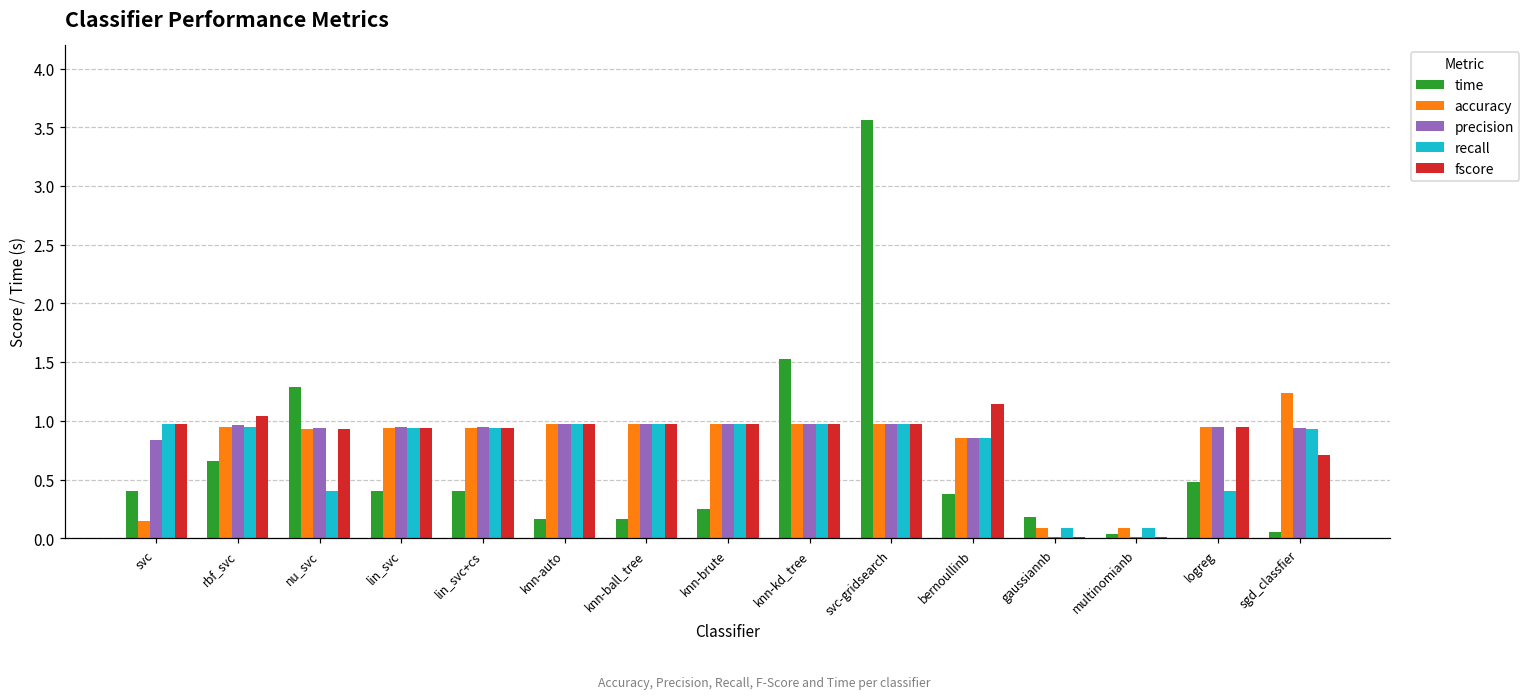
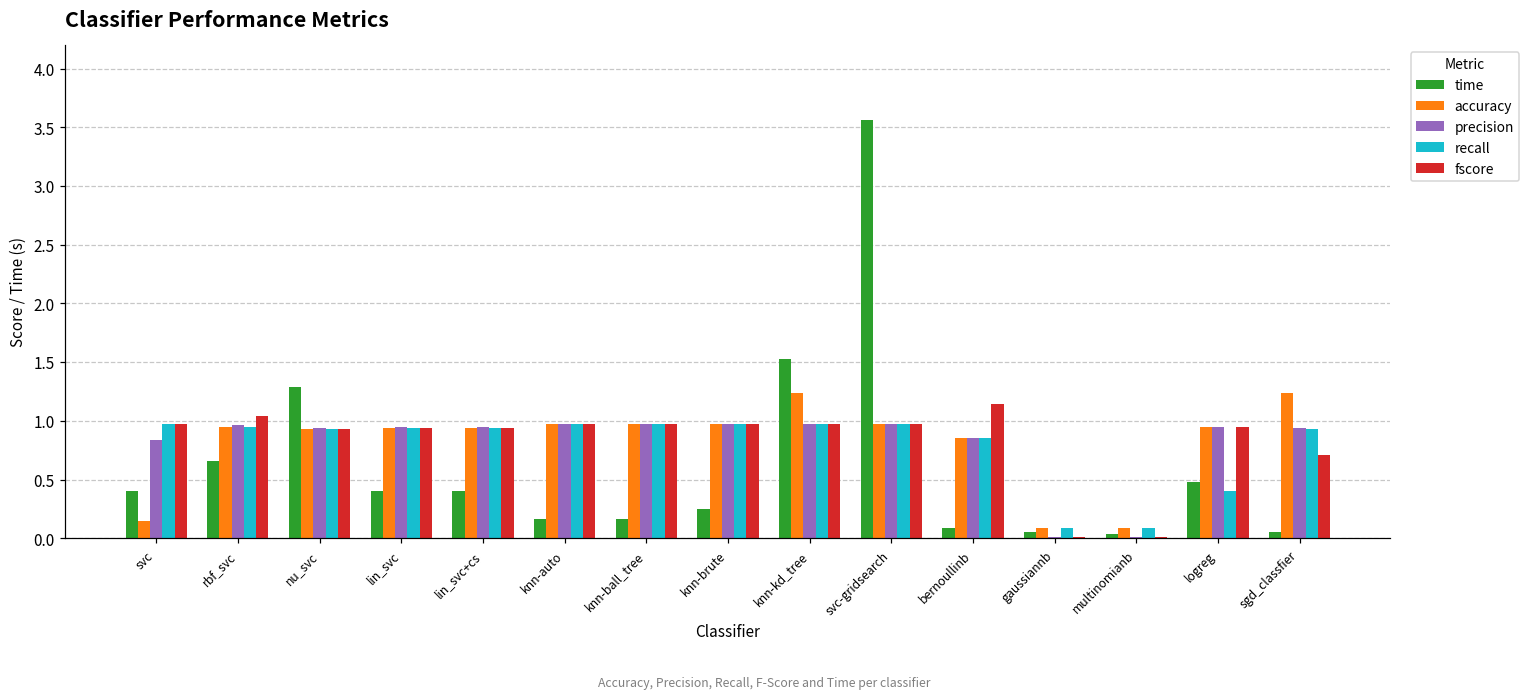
  {
    "time": {
      "svc": 0.40,
      "rbf_svc": 0.66,
      "nu_svc": 1.29,
      "lin_svc": 0.40,
      "lin_svc+cs": 0.40,
      "knn-auto": 0.17,
      "knn-ball_tree": 0.17,
      "knn-brute": 0.25,
      "knn-kd_tree": 1.52,
      "svc-gridsearch": 3.56,
-     "bernoullinb": 0.38,
-     "gaussiannb": 0.19,
+     "bernoullinb": 0.09,
+     "gaussiannb": 0.06,
      "multinomianb": 0.04,
      "logreg": 0.48,
      "sgd_classfier": 0.06
    },
    "accuracy": {
      "svc": 0.14,
      "rbf_svc": 0.94,
      "nu_svc": 0.93,
      "lin_svc": 0.94,
      "lin_svc+cs": 0.94,
      "knn-auto": 0.97,
      "knn-ball_tree": 0.97,
      "knn-brute": 0.97,
-     "knn-kd_tree": 0.97,
+     "knn-kd_tree": 1.24,
      "svc-gridsearch": 0.97,
      "bernoullinb": 0.85,
      "gaussiannb": 0.09,
      "multinomianb": 0.09,
      "logreg": 0.95,
      "sgd_classfier": 1.24
    },
    "precision": {
      "svc": 0.84,
      "rbf_svc": 0.96,
      "nu_svc": 0.94,
      "lin_svc": 0.95,
      "lin_svc+cs": 0.95,
      "knn-auto": 0.97,
      "knn-ball_tree": 0.97,
      "knn-brute": 0.97,
      "knn-kd_tree": 0.97,
      "svc-gridsearch": 0.97,
      "bernoullinb": 0.86,
      "logreg": 0.95,
      "sgd_classfier": 0.94
    },
    "recall": {
      "svc": 0.97,
      "rbf_svc": 0.94,
-     "nu_svc": 0.40,
+     "nu_svc": 0.93,
      "lin_svc": 0.94,
      "lin_svc+cs": 0.94,
      "knn-auto": 0.97,
      "knn-ball_tree": 0.97,
      "knn-brute": 0.97,
      "knn-kd_tree": 0.97,
      "svc-gridsearch": 0.97,
      "bernoullinb": 0.85,
      "gaussiannb": 0.09,
      "multinomianb": 0.09,
      "logreg": 0.40,
      "sgd_classfier": 0.93
    },
    "fscore": {
      "svc": 0.97,
      "rbf_svc": 1.04,
      "nu_svc": 0.93,
      "lin_svc": 0.94,
      "lin_svc+cs": 0.94,
      "knn-auto": 0.97,
      "knn-ball_tree": 0.97,
      "knn-brute": 0.97,
      "knn-kd_tree": 0.97,
      "svc-gridsearch": 0.97,
      "bernoullinb": 1.15,
      "logreg": 0.95,
      "sgd_classfier": 0.71
    }
  }
